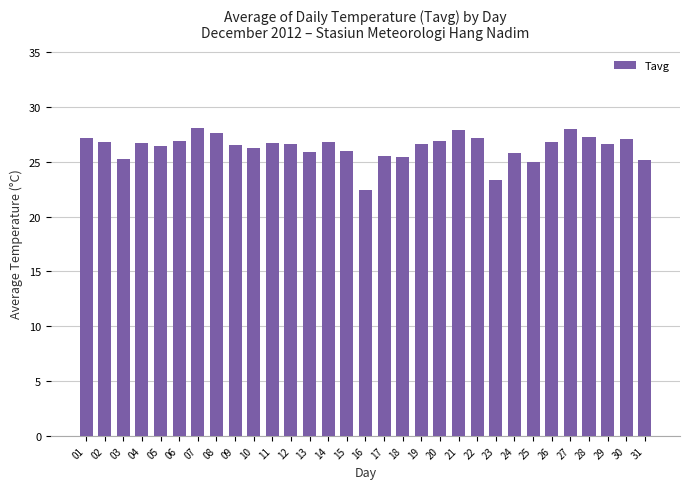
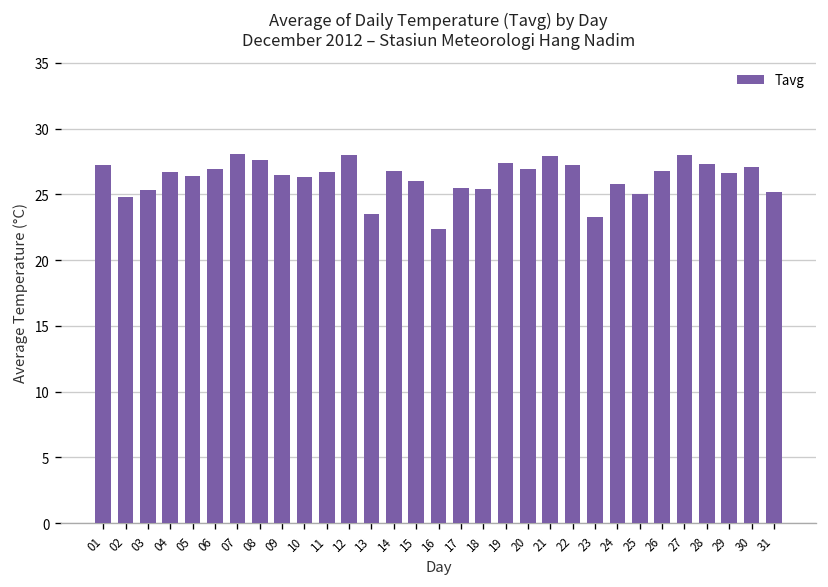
  {
    "01": 27.2,
-   "02": 26.8,
+   "02": 24.8,
    "03": 25.3,
    "04": 26.7,
    "05": 26.4,
    "06": 26.9,
    "07": 28.1,
    "08": 27.6,
    "09": 26.5,
    "10": 26.3,
    "11": 26.7,
-   "12": 26.6,
-   "13": 25.9,
+   "12": 28.0,
+   "13": 23.5,
    "14": 26.8,
    "15": 26.0,
    "16": 22.4,
    "17": 25.5,
    "18": 25.4,
-   "19": 26.6,
+   "19": 27.4,
    "20": 26.9,
    "21": 27.9,
    "22": 27.2,
    "23": 23.3,
    "24": 25.8,
    "25": 25.0,
    "26": 26.8,
    "27": 28.0,
    "28": 27.3,
    "29": 26.6,
    "30": 27.1,
    "31": 25.2
  }
